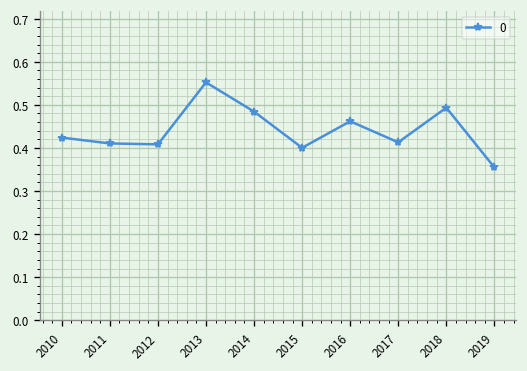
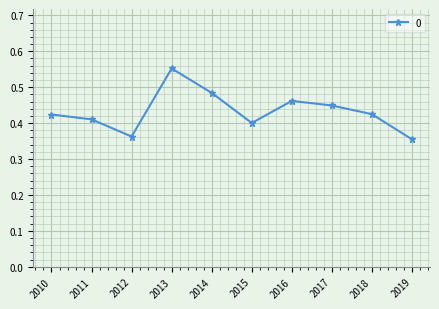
  {
    "2010": 0.42,
    "2011": 0.41,
-   "2012": 0.41,
+   "2012": 0.36,
    "2013": 0.55,
    "2014": 0.48,
    "2015": 0.40,
    "2016": 0.46,
-   "2017": 0.41,
-   "2018": 0.49,
+   "2017": 0.45,
+   "2018": 0.42,
    "2019": 0.35
  }
